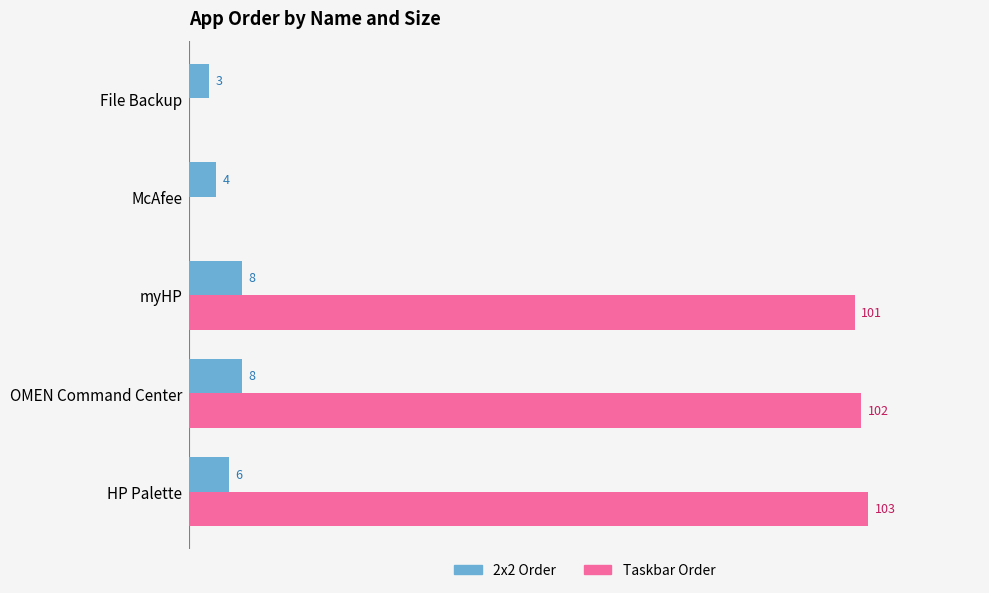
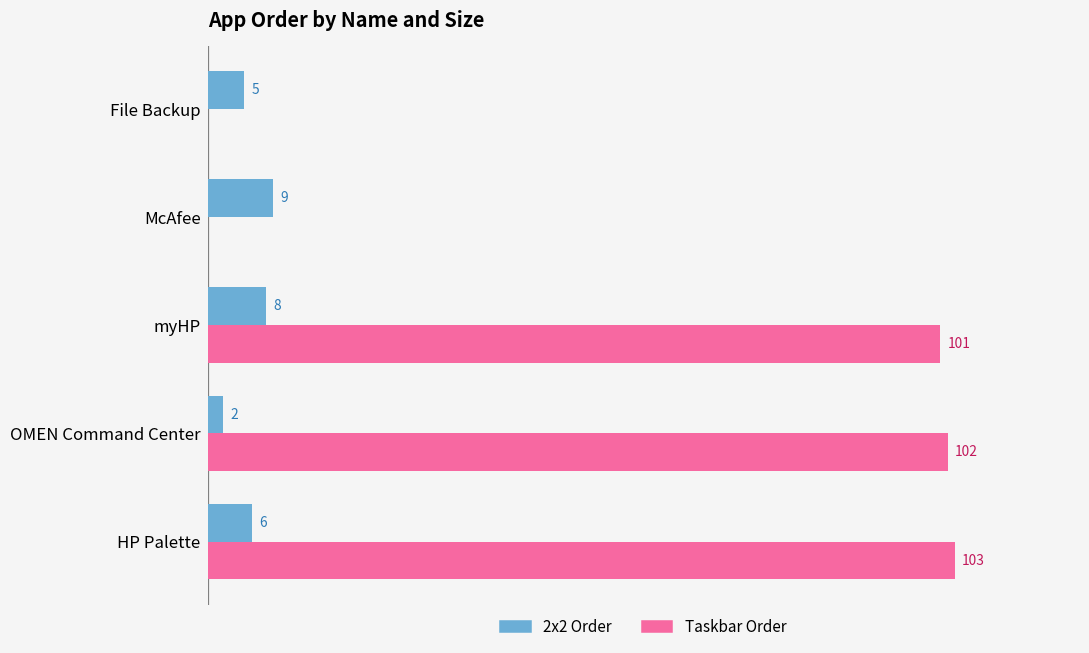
  {
    "2x2 Order": {
-     "File Backup": 3,
-     "McAfee": 4,
+     "File Backup": 5,
+     "McAfee": 9,
      "myHP": 8,
-     "OMEN Command Center": 8,
+     "OMEN Command Center": 2,
      "HP Palette": 6
    },
    "Taskbar Order": {
      "myHP": 101,
      "OMEN Command Center": 102,
      "HP Palette": 103
    }
  }
